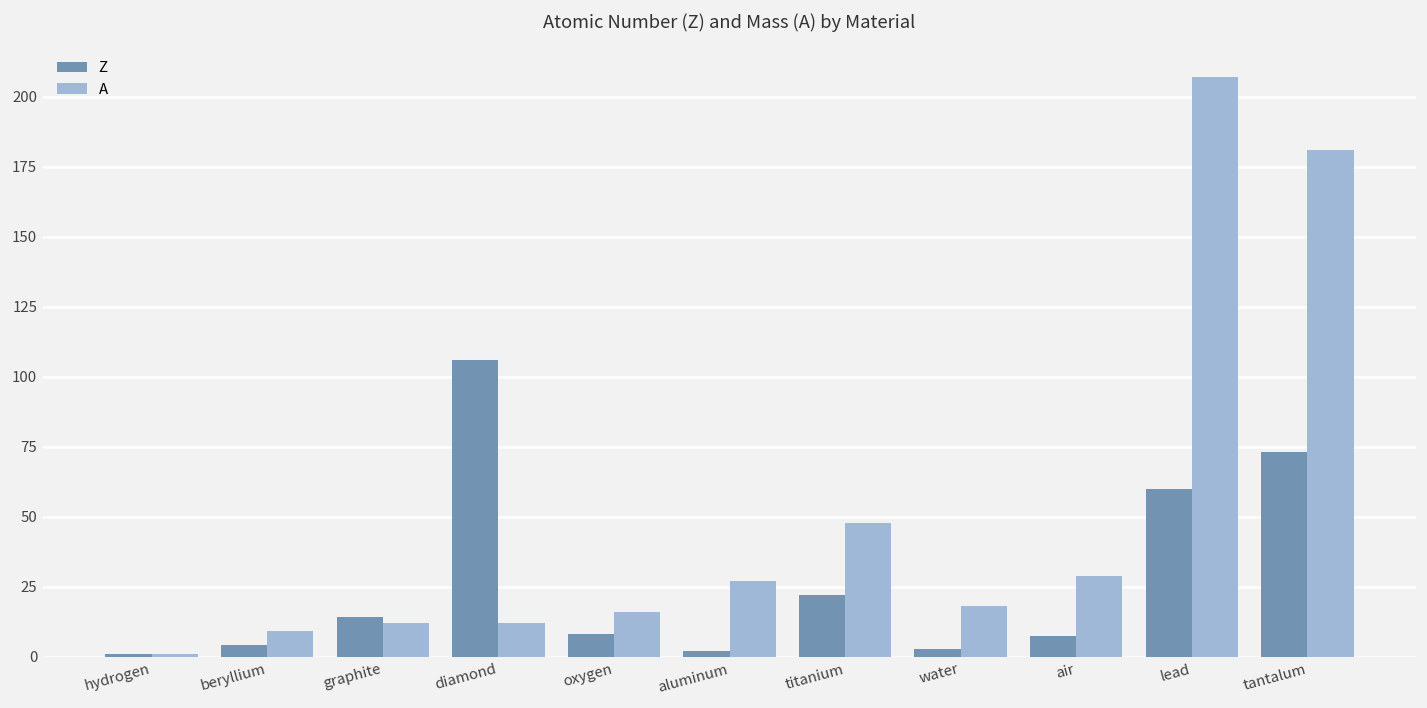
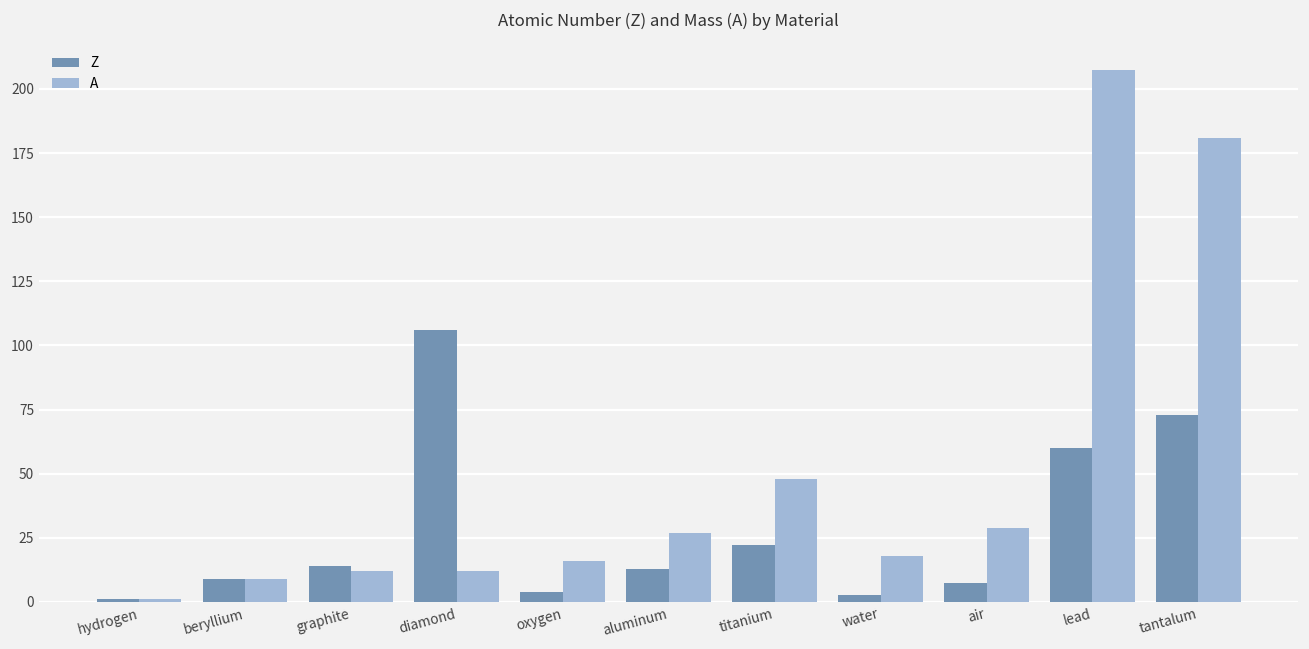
  {
    "Z": {
-     "beryllium": 4,
+     "beryllium": 9,
      "graphite": 14,
      "diamond": 106,
-     "oxygen": 8,
-     "aluminum": 2,
+     "oxygen": 4,
+     "aluminum": 13,
      "titanium": 22,
      "water": 3,
      "air": 7,
      "lead": 60,
      "tantalum": 73
    },
    "A": {
      "beryllium": 9,
      "graphite": 12,
      "diamond": 12,
      "oxygen": 16,
      "aluminum": 27,
      "titanium": 48,
      "water": 18,
      "air": 29,
      "lead": 207,
      "tantalum": 181
    }
  }
